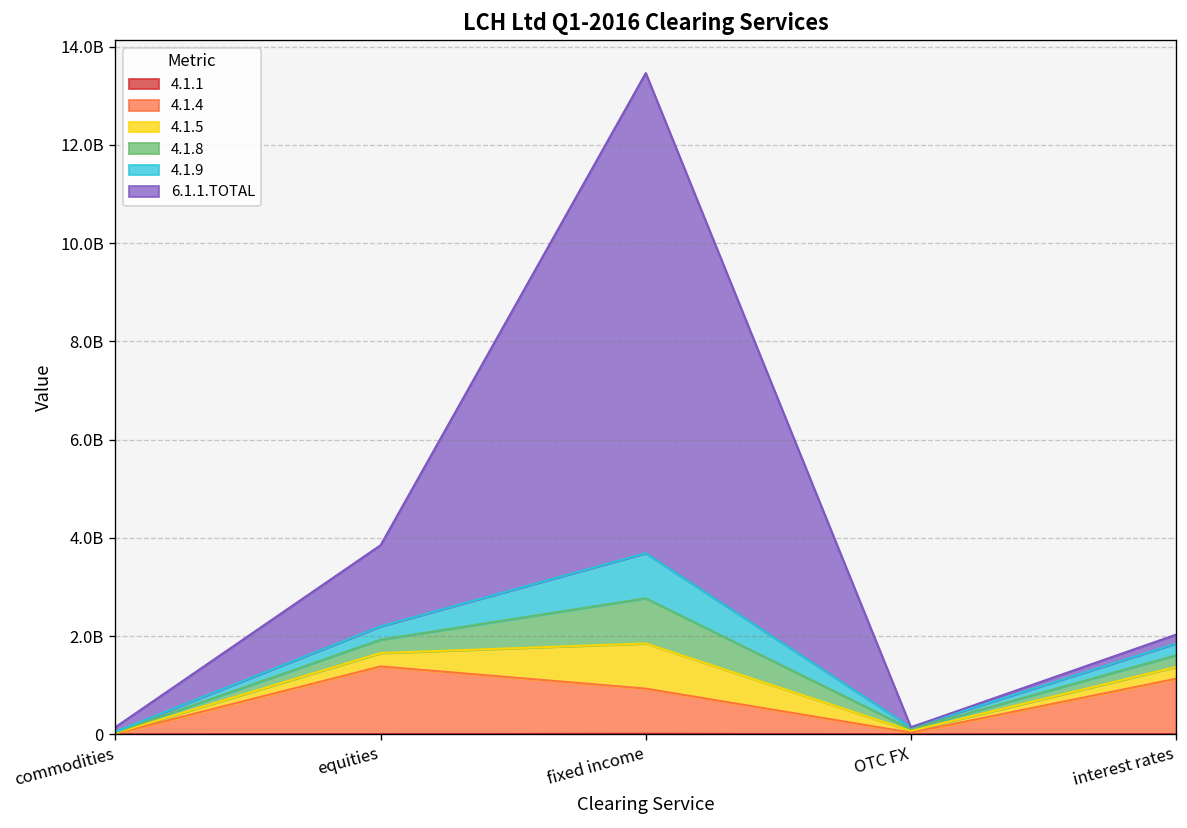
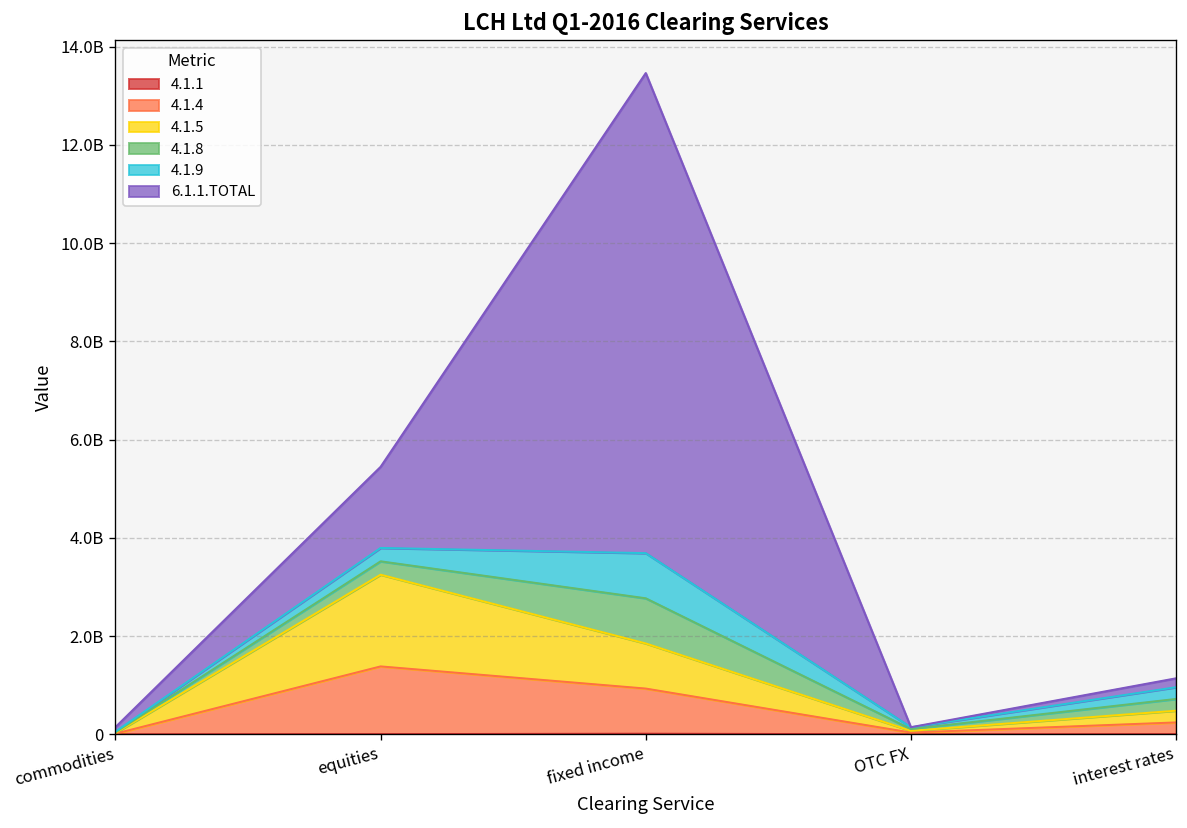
  {
    "4.1.1": {
      "equities": 0,
      "fixed income": 0,
      "interest rates": 0
    },
    "4.1.4": {
      "equities": 1400000000,
      "fixed income": 900000000,
-     "interest rates": 1100000000
+     "interest rates": 200000000
    },
    "4.1.5": {
-     "equities": 300000000,
+     "equities": 1900000000,
      "fixed income": 900000000,
      "interest rates": 200000000
    },
    "4.1.8": {
      "equities": 300000000,
      "fixed income": 900000000,
      "interest rates": 200000000
    },
    "4.1.9": {
      "equities": 300000000,
      "fixed income": 900000000,
      "interest rates": 200000000
    },
    "6.1.1.TOTAL": {
      "commodities": 100000000,
      "equities": 1700000000,
      "fixed income": 9800000000,
      "interest rates": 200000000
    }
  }
